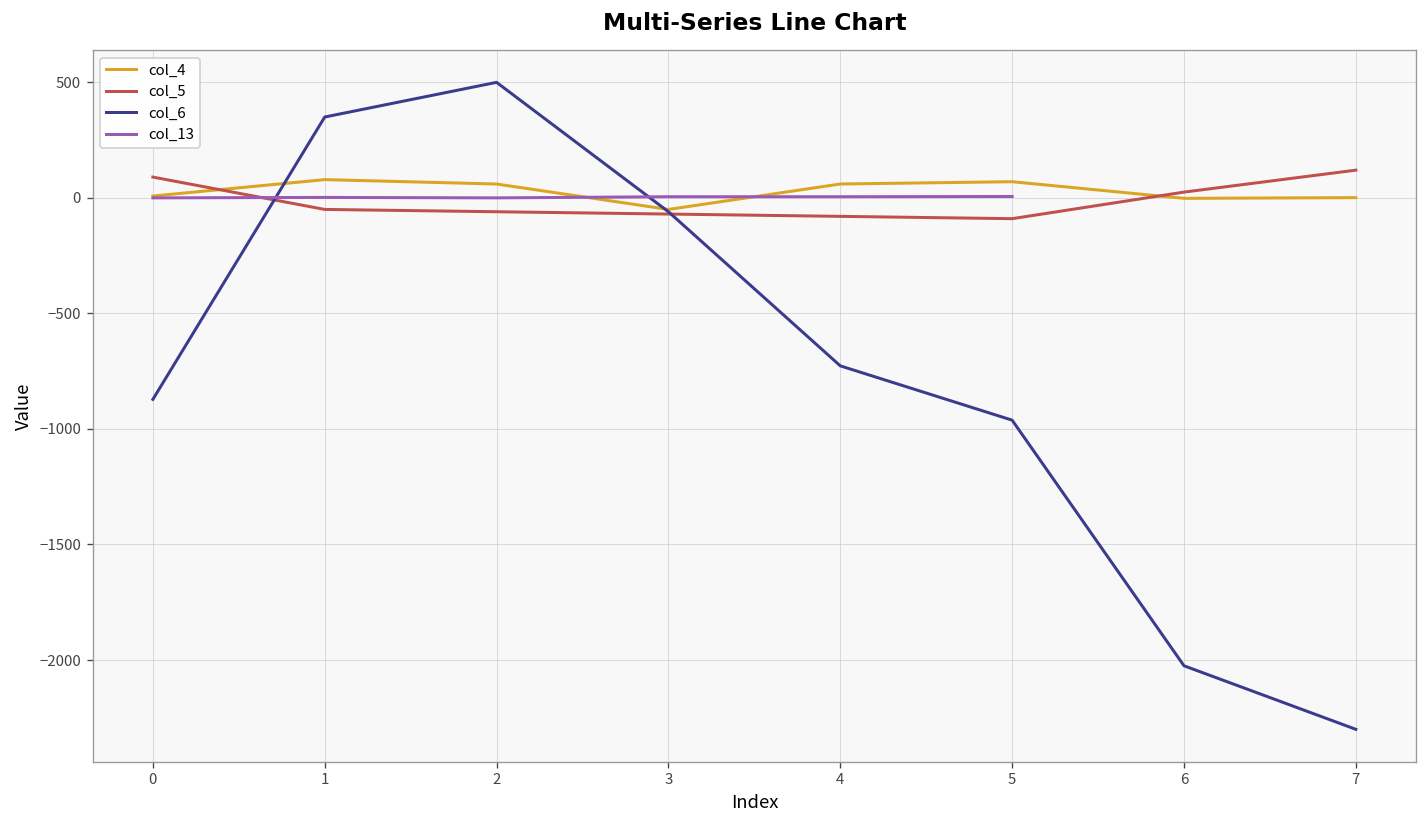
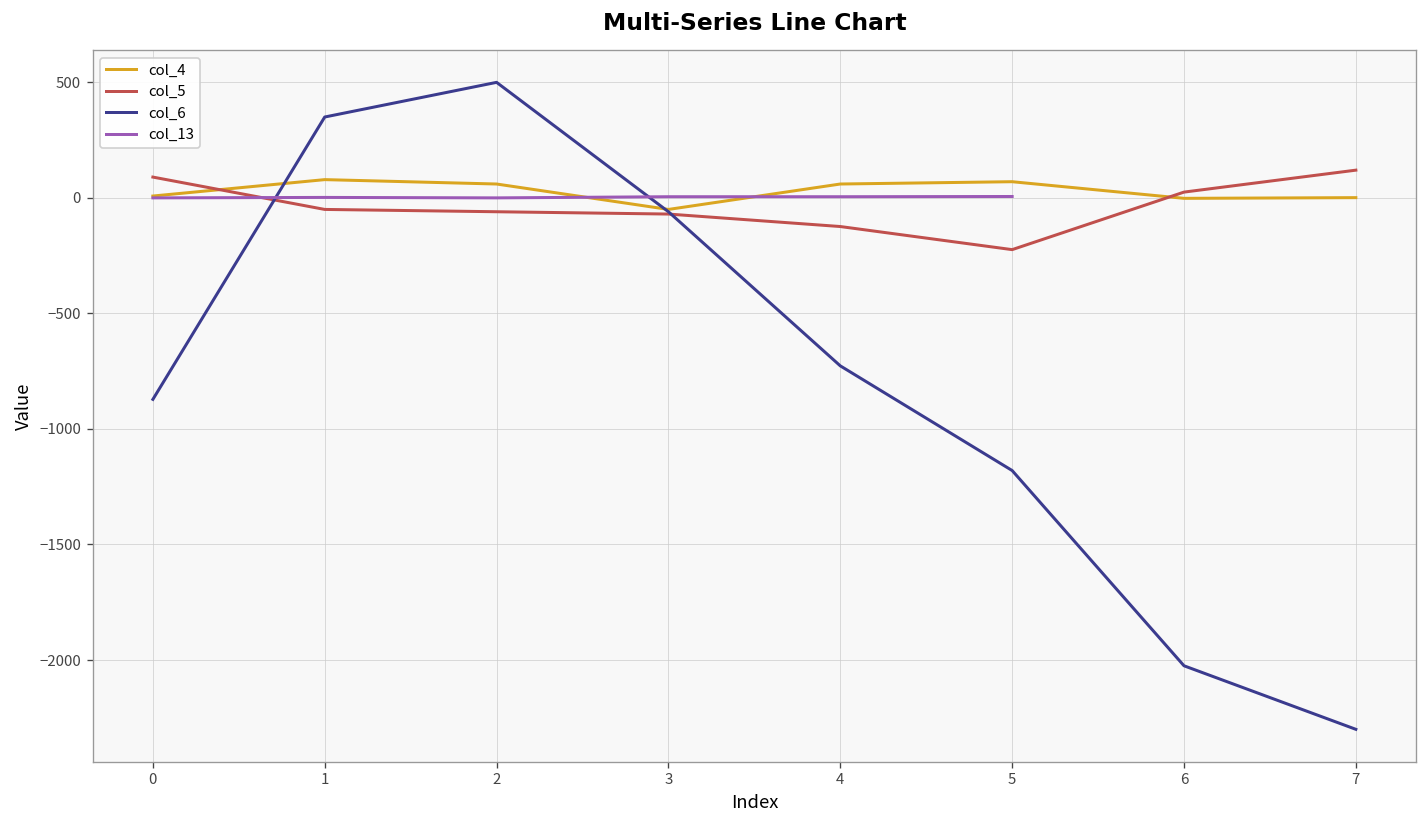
  {
    "col_4": {
      "1": 80,
      "2": 60,
      "4": 60,
      "5": 70,
      "6": 0,
      "7": 0
    },
    "col_5": {
      "0": 90,
      "1": -50,
      "2": -60,
-     "4": -80,
-     "5": -90,
+     "4": -120,
+     "5": -220,
      "6": 30,
      "7": 120
    },
    "col_6": {
      "0": -870,
      "1": 350,
      "2": 500,
      "4": -730,
-     "5": -960,
+     "5": -1180,
      "6": -2030,
      "7": -2300
    },
    "col_13": {
      "1": 0,
      "2": 0,
      "3": 10,
      "4": 10,
      "5": 10
    }
  }
